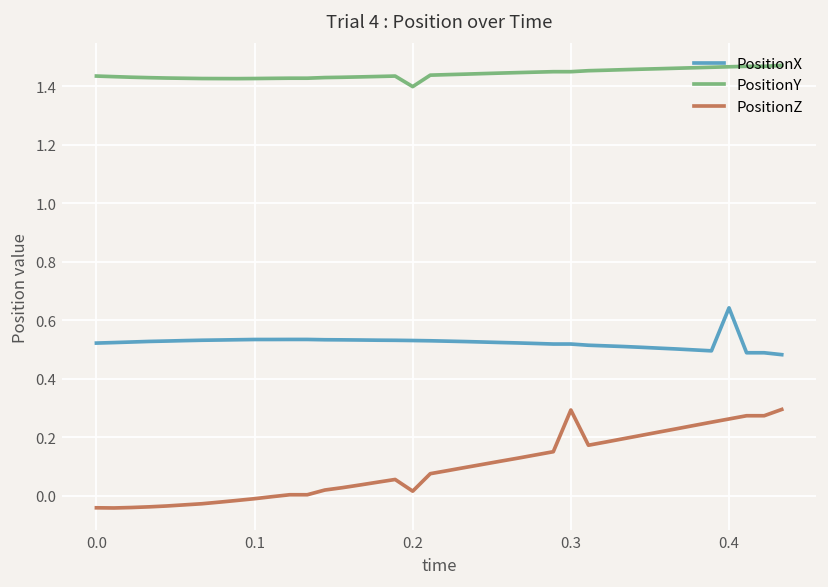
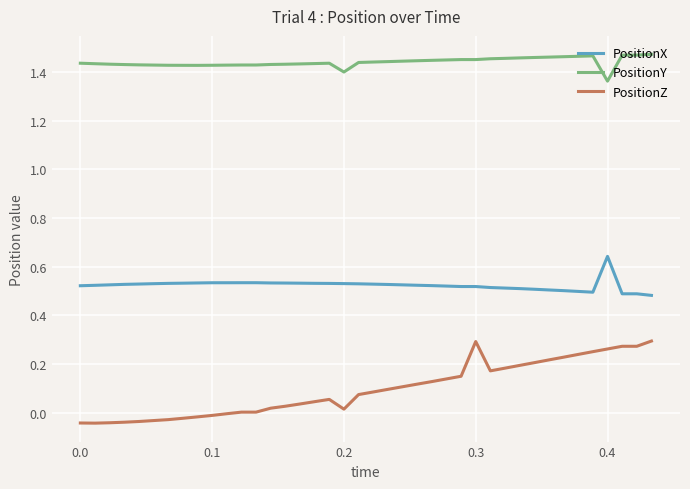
  {
    "PositionX": {
      "0.0": 0.52,
      "0.1": 0.53,
      "0.2": 0.53,
      "0.3": 0.52,
      "0.4": 0.64
    },
    "PositionY": {
      "0.0": 1.44,
      "0.1": 1.43,
      "0.2": 1.40,
      "0.3": 1.45,
-     "0.4": 1.47
+     "0.4": 1.36
    },
    "PositionZ": {
      "0.0": -0.04,
      "0.1": -0.01,
      "0.2": 0.02,
      "0.3": 0.29,
      "0.4": 0.26
    }
  }
